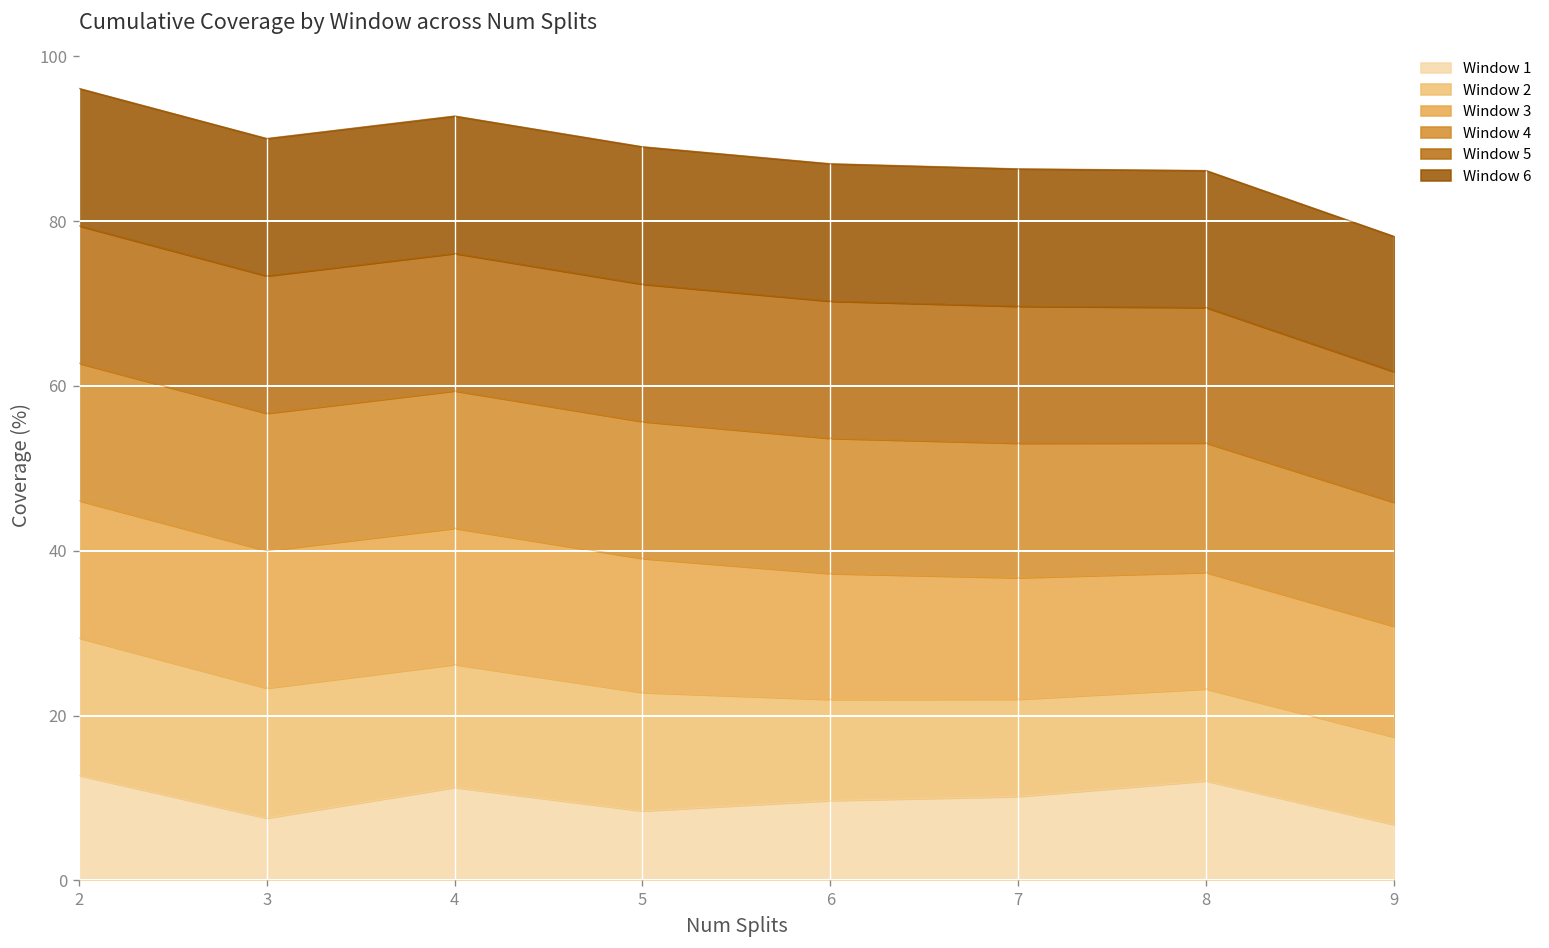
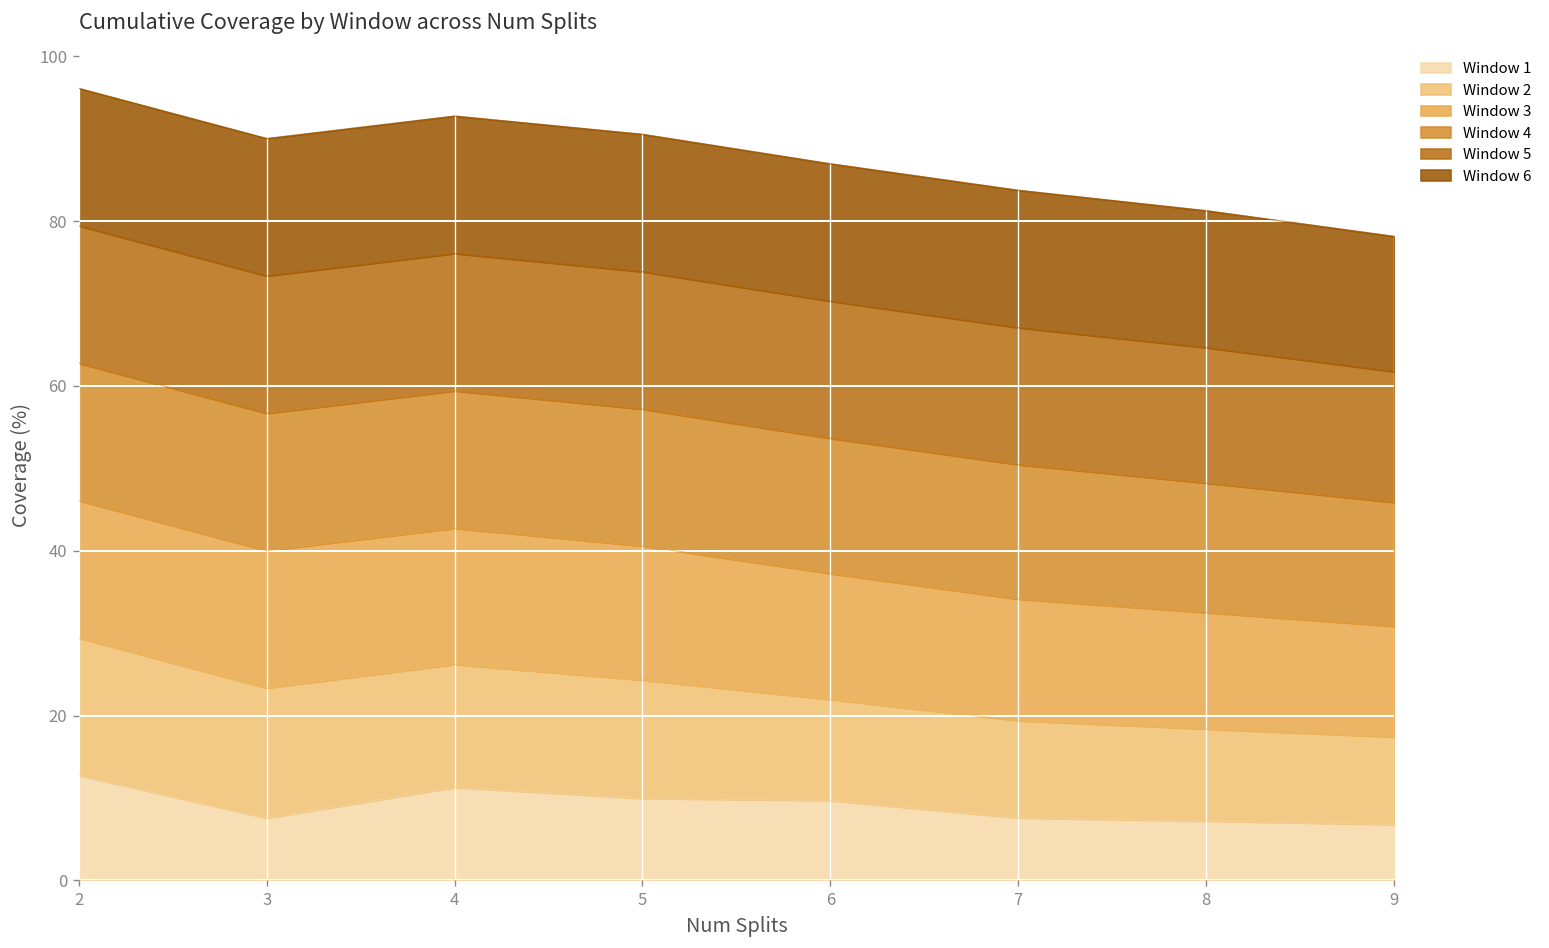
  {
    "Window 1": {
      "2": 13,
      "3": 8,
      "4": 11,
-     "5": 8,
+     "5": 10,
      "6": 10,
-     "7": 10,
-     "8": 12,
+     "7": 8,
+     "8": 7,
      "9": 7
    }
  }
